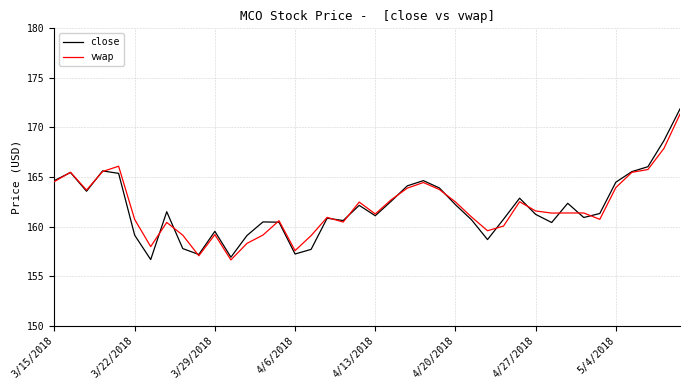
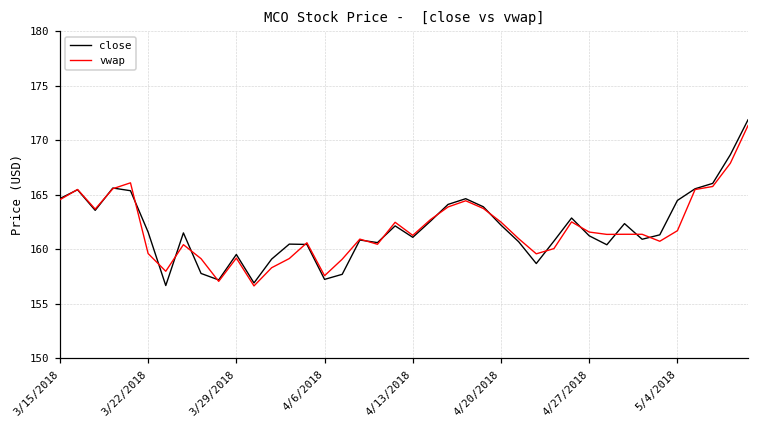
  {
    "close": {
-     "3/22/2018": 159,
+     "3/22/2018": 162,
      "3/29/2018": 160,
      "4/6/2018": 157,
      "4/20/2018": 162,
      "4/27/2018": 161,
      "5/4/2018": 164
    },
    "vwap": {
-     "3/22/2018": 161,
+     "3/22/2018": 160,
      "3/29/2018": 159,
      "4/6/2018": 158,
      "4/20/2018": 162,
      "4/27/2018": 162,
-     "5/4/2018": 164
+     "5/4/2018": 162
    }
  }
